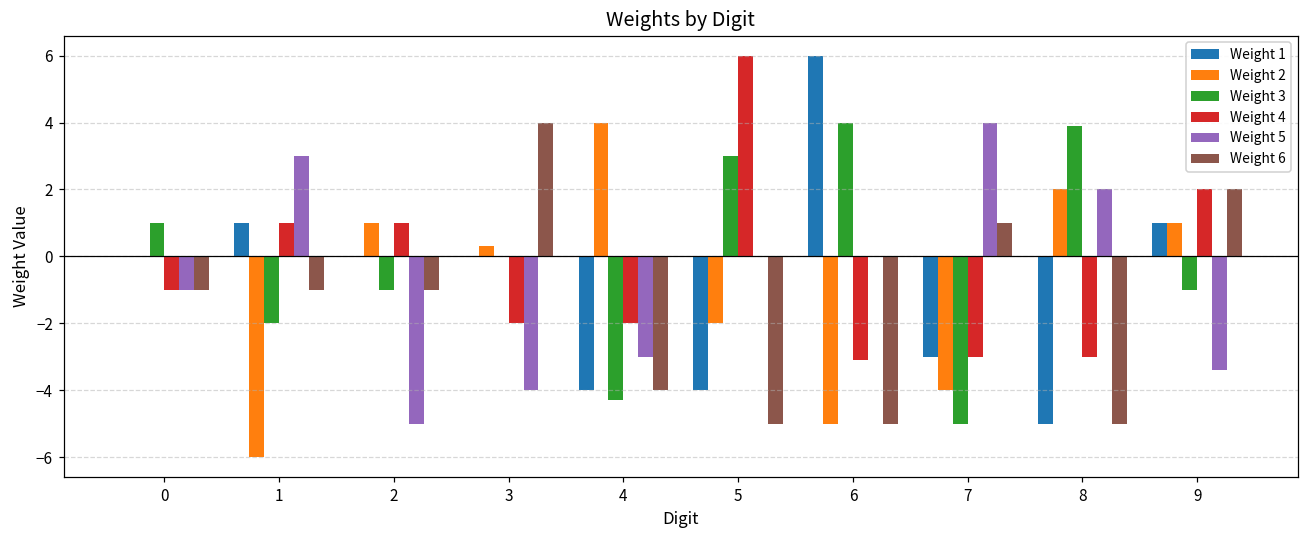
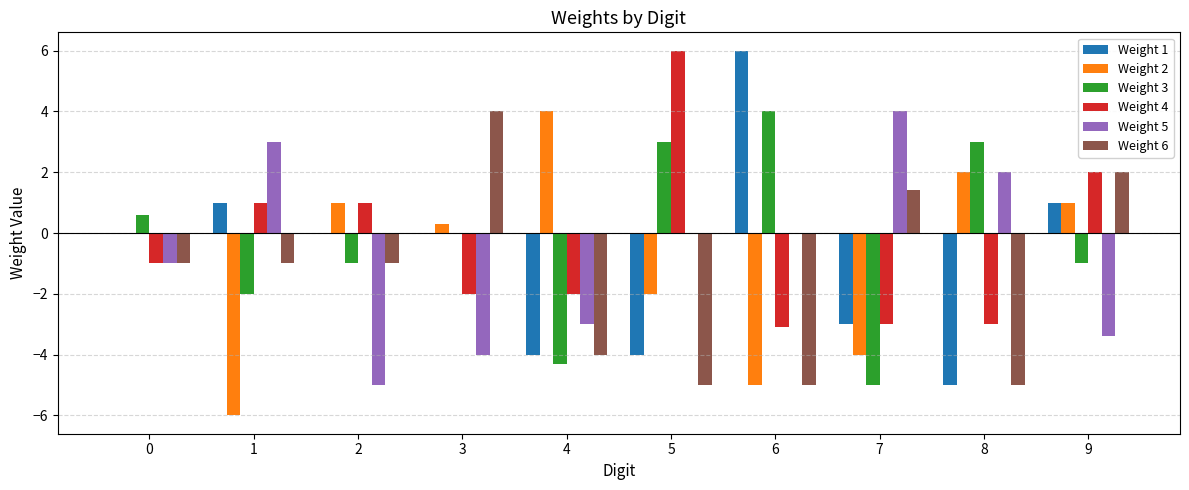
  {
    "Weight 1": {
      "0": 0.0,
      "1": 1.0,
      "2": 0.0,
      "3": 0.0,
      "4": -4.0,
      "5": -4.0,
      "6": 6.0,
      "7": -3.0,
      "8": -5.0,
      "9": 1.0
    },
    "Weight 2": {
      "0": 0.0,
      "1": -6.0,
      "2": 1.0,
      "3": 0.3,
      "4": 4.0,
      "5": -2.0,
      "6": -5.0,
      "7": -4.0,
      "8": 2.0,
      "9": 1.0
    },
    "Weight 3": {
-     "0": 1.0,
+     "0": 0.6,
      "1": -2.0,
      "2": -1.0,
      "3": 0.0,
      "4": -4.3,
      "5": 3.0,
      "6": 4.0,
      "7": -5.0,
-     "8": 3.9,
+     "8": 3.0,
      "9": -1.0
    },
    "Weight 4": {
      "0": -1.0,
      "1": 1.0,
      "2": 1.0,
      "3": -2.0,
      "4": -2.0,
      "5": 6.0,
      "6": -3.1,
      "7": -3.0,
      "8": -3.0,
      "9": 2.0
    },
    "Weight 5": {
      "0": -1.0,
      "1": 3.0,
      "2": -5.0,
      "3": -4.0,
      "4": -3.0,
      "5": 0.0,
      "6": 0.0,
      "7": 4.0,
      "8": 2.0,
      "9": -3.4
    },
    "Weight 6": {
      "0": -1.0,
      "1": -1.0,
      "2": -1.0,
      "3": 4.0,
      "4": -4.0,
      "5": -5.0,
      "6": -5.0,
-     "7": 1.0,
+     "7": 1.4,
      "8": -5.0,
      "9": 2.0
    }
  }
